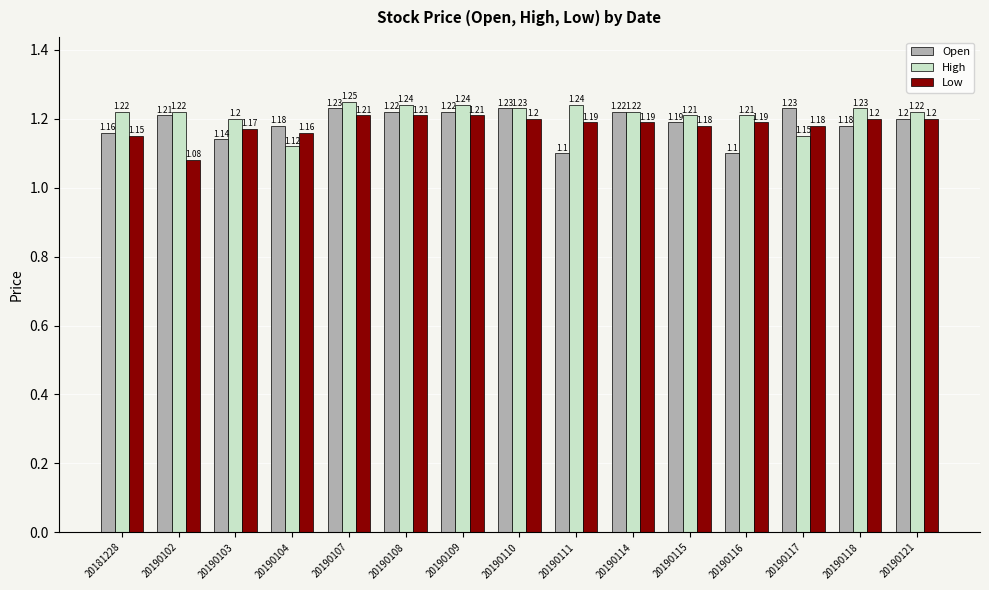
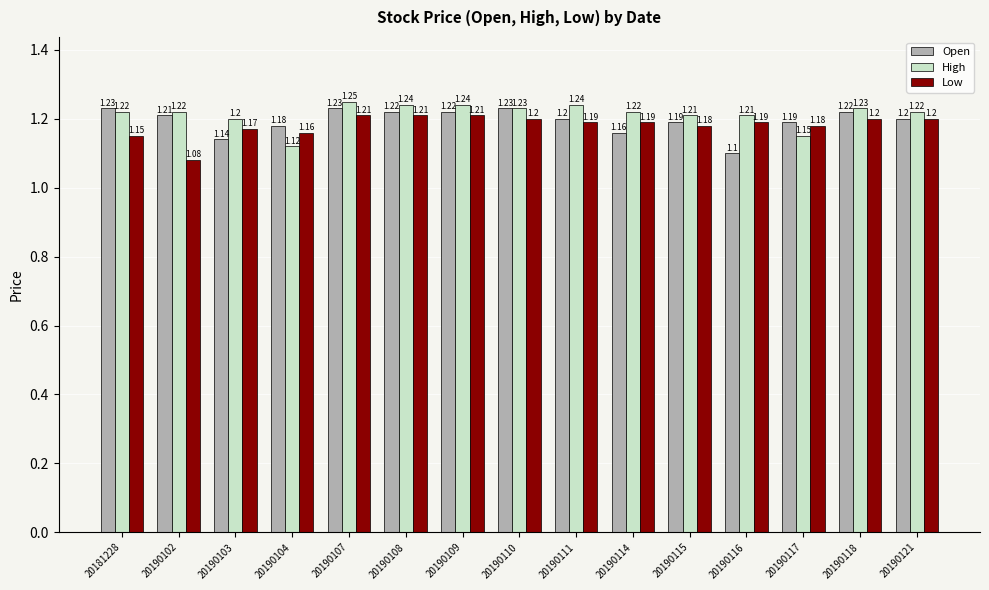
  {
    "Open": {
-     "20181228": 1.16,
+     "20181228": 1.23,
      "20190102": 1.21,
      "20190103": 1.14,
      "20190104": 1.18,
      "20190107": 1.23,
      "20190108": 1.22,
      "20190109": 1.22,
      "20190110": 1.23,
-     "20190111": 1.1,
-     "20190114": 1.22,
+     "20190111": 1.2,
+     "20190114": 1.16,
      "20190115": 1.19,
      "20190116": 1.1,
-     "20190117": 1.23,
-     "20190118": 1.18,
+     "20190117": 1.19,
+     "20190118": 1.22,
      "20190121": 1.2
    },
    "High": {
      "20181228": 1.22,
      "20190102": 1.22,
      "20190103": 1.2,
      "20190104": 1.12,
      "20190107": 1.25,
      "20190108": 1.24,
      "20190109": 1.24,
      "20190110": 1.23,
      "20190111": 1.24,
      "20190114": 1.22,
      "20190115": 1.21,
      "20190116": 1.21,
      "20190117": 1.15,
      "20190118": 1.23,
      "20190121": 1.22
    },
    "Low": {
      "20181228": 1.15,
      "20190102": 1.08,
      "20190103": 1.17,
      "20190104": 1.16,
      "20190107": 1.21,
      "20190108": 1.21,
      "20190109": 1.21,
      "20190110": 1.2,
      "20190111": 1.19,
      "20190114": 1.19,
      "20190115": 1.18,
      "20190116": 1.19,
      "20190117": 1.18,
      "20190118": 1.2,
      "20190121": 1.2
    }
  }
